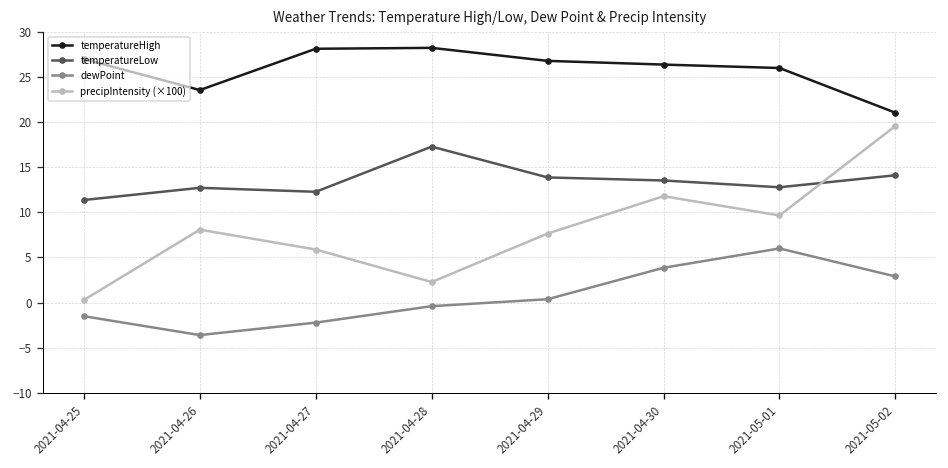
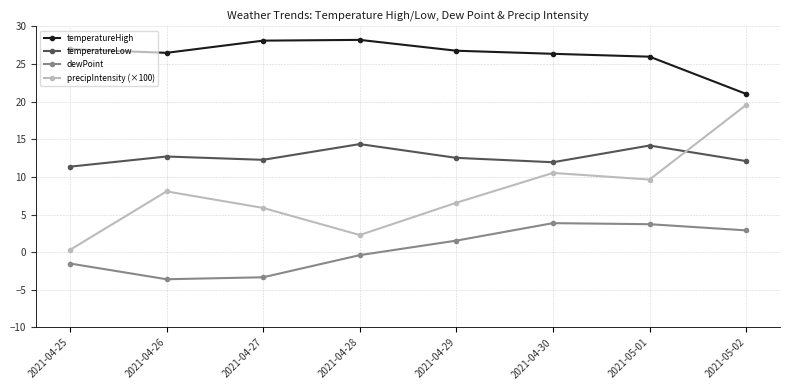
  {
    "temperatureHigh": {
-     "2021-04-26": 24,
+     "2021-04-26": 26,
      "2021-04-27": 28,
      "2021-04-28": 28,
      "2021-04-29": 27,
      "2021-04-30": 26,
      "2021-05-01": 26,
      "2021-05-02": 21
    },
    "temperatureLow": {
      "2021-04-25": 11,
      "2021-04-26": 13,
      "2021-04-27": 12,
-     "2021-04-28": 17,
-     "2021-04-29": 14,
-     "2021-04-30": 14,
-     "2021-05-01": 13,
-     "2021-05-02": 14
+     "2021-04-28": 14,
+     "2021-04-29": 13,
+     "2021-04-30": 12,
+     "2021-05-01": 14,
+     "2021-05-02": 12
    },
    "dewPoint": {
      "2021-04-25": -2,
      "2021-04-26": -4,
-     "2021-04-27": -2,
+     "2021-04-27": -3,
      "2021-04-28": 0,
-     "2021-04-29": 0,
+     "2021-04-29": 2,
      "2021-04-30": 4,
-     "2021-05-01": 6,
+     "2021-05-01": 4,
      "2021-05-02": 3
    },
    "precipIntensity (×100)": {
      "2021-04-25": 0,
      "2021-04-26": 8,
      "2021-04-27": 6,
      "2021-04-28": 2,
-     "2021-04-29": 8,
-     "2021-04-30": 12,
+     "2021-04-29": 7,
+     "2021-04-30": 11,
      "2021-05-01": 10,
      "2021-05-02": 20
    }
  }
